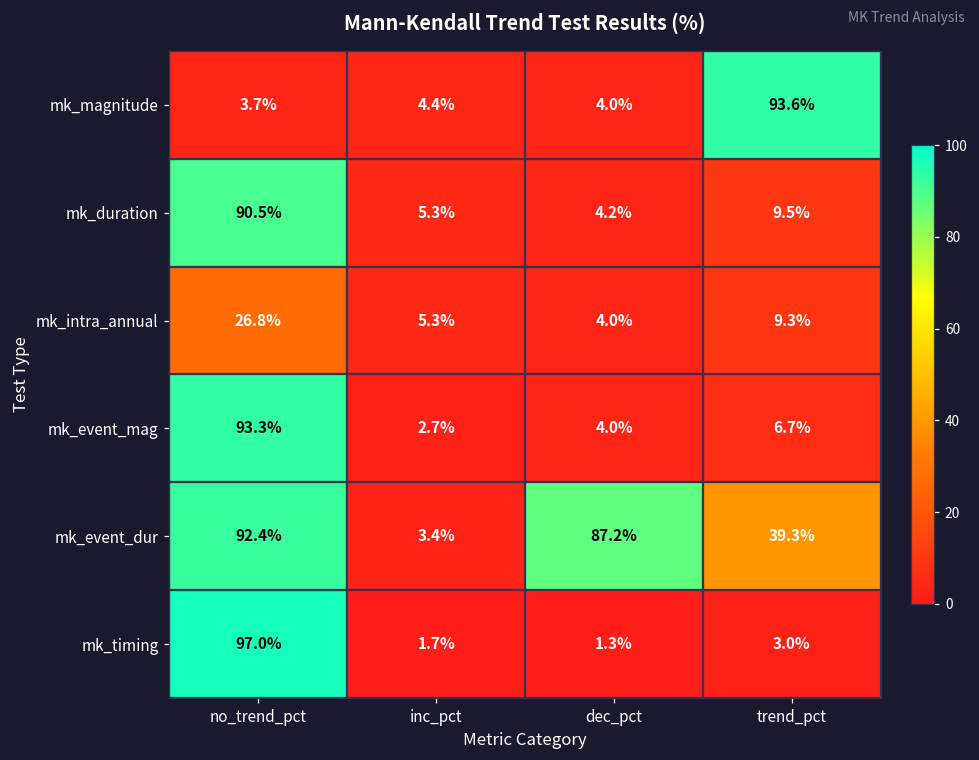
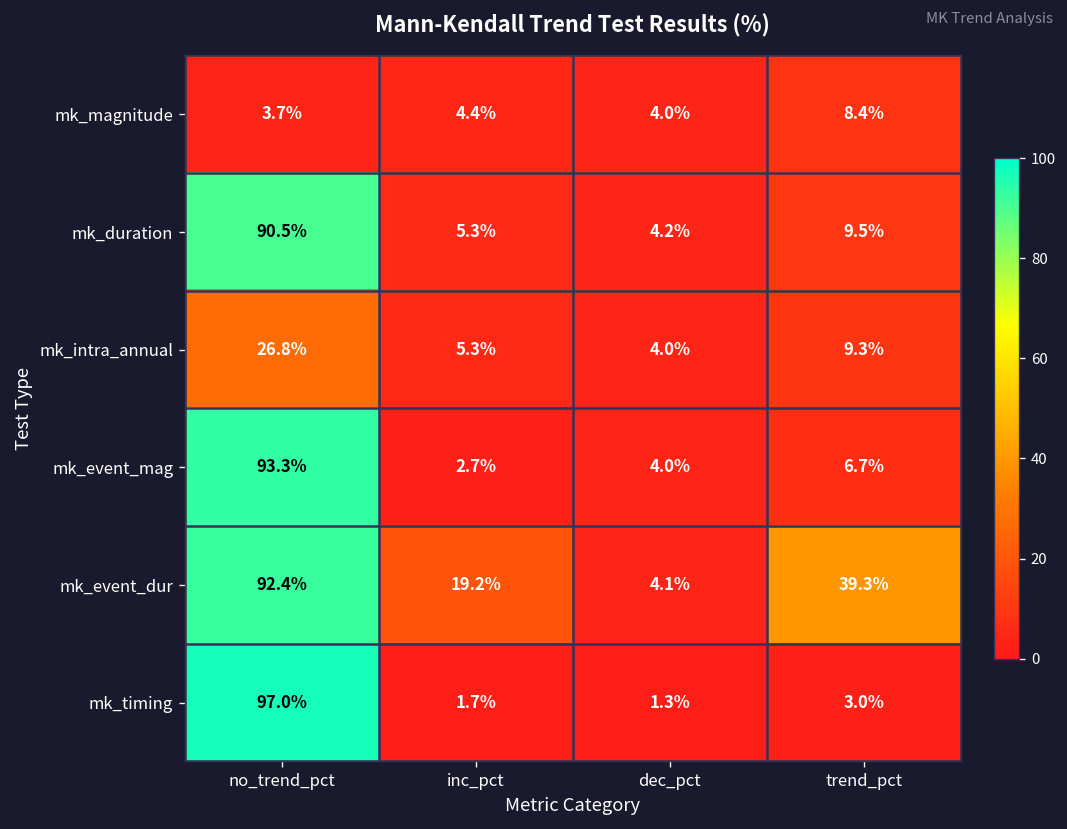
  {
    "mk_magnitude": {
      "no_trend_pct": "3.7%",
      "inc_pct": "4.4%",
      "dec_pct": "4.0%",
-     "trend_pct": "93.6%"
+     "trend_pct": "8.4%"
    },
    "mk_duration": {
      "no_trend_pct": "90.5%",
      "inc_pct": "5.3%",
      "dec_pct": "4.2%",
      "trend_pct": "9.5%"
    },
    "mk_intra_annual": {
      "no_trend_pct": "26.8%",
      "inc_pct": "5.3%",
      "dec_pct": "4.0%",
      "trend_pct": "9.3%"
    },
    "mk_event_mag": {
      "no_trend_pct": "93.3%",
      "inc_pct": "2.7%",
      "dec_pct": "4.0%",
      "trend_pct": "6.7%"
    },
    "mk_event_dur": {
      "no_trend_pct": "92.4%",
-     "inc_pct": "3.4%",
-     "dec_pct": "87.2%",
+     "inc_pct": "19.2%",
+     "dec_pct": "4.1%",
      "trend_pct": "39.3%"
    },
    "mk_timing": {
      "no_trend_pct": "97.0%",
      "inc_pct": "1.7%",
      "dec_pct": "1.3%",
      "trend_pct": "3.0%"
    }
  }
